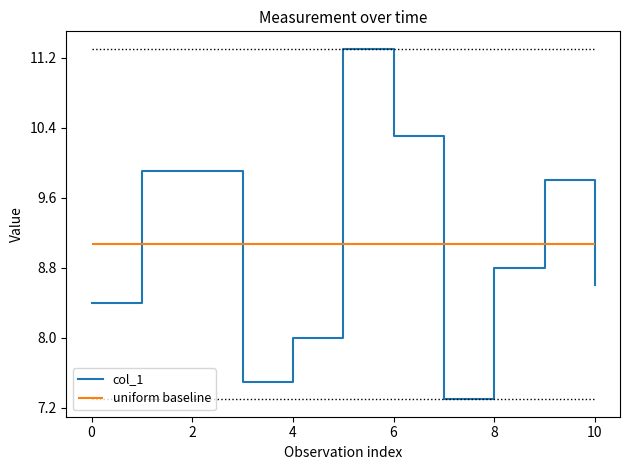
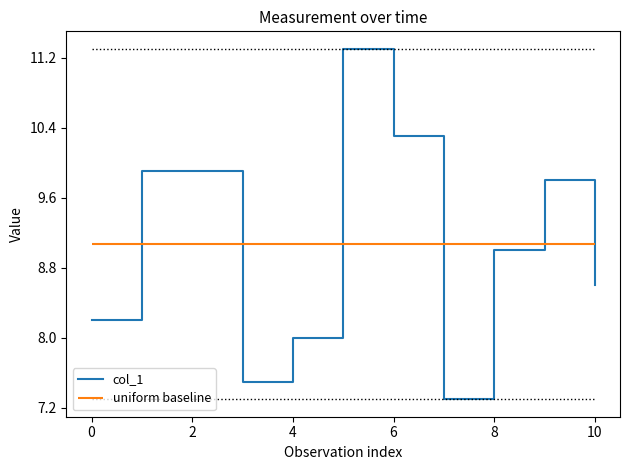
  {
-   "0": 8.4,
+   "0": 8.2,
    "2": 9.9,
    "4": 8.0,
    "6": 10.3,
-   "8": 8.8,
+   "8": 9.0,
    "10": 8.6
  }
